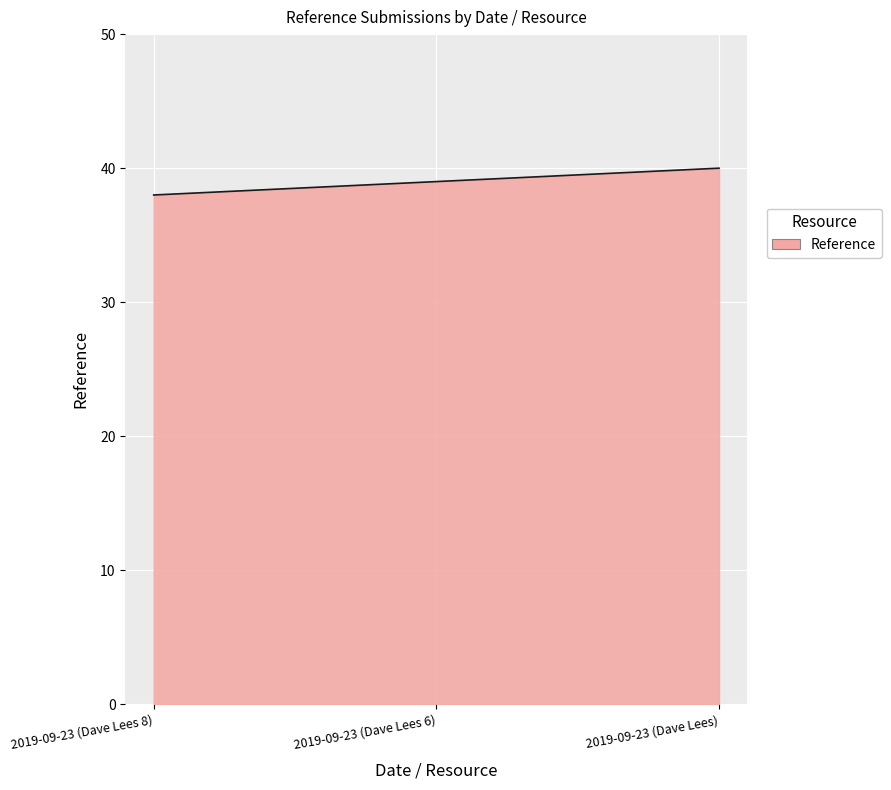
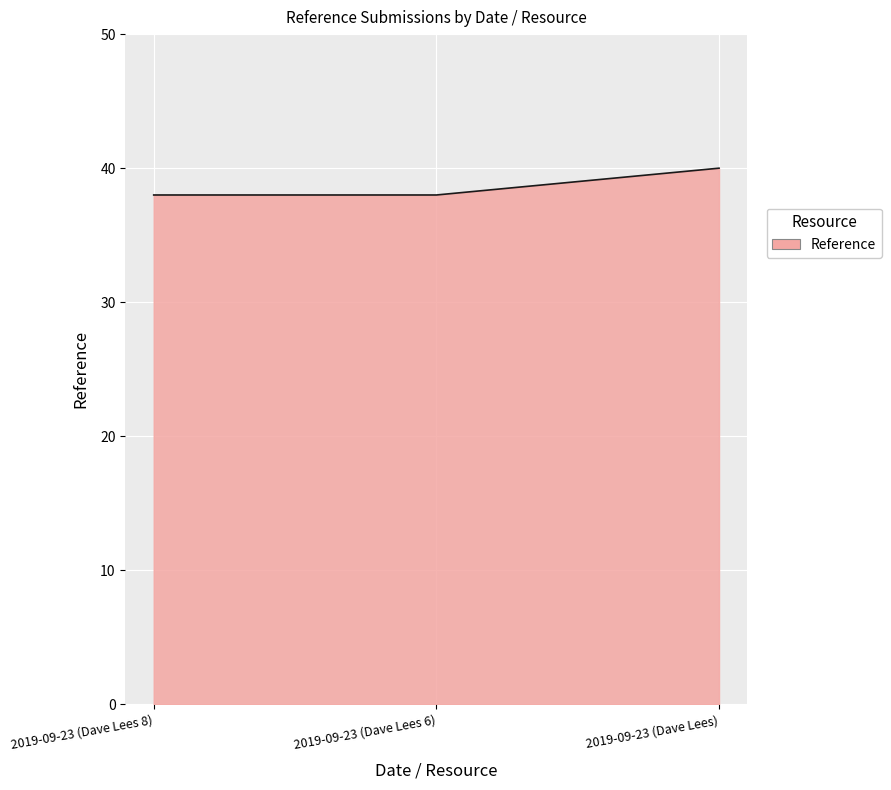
  {
    "2019-09-23 (Dave Lees 8)": 38,
-   "2019-09-23 (Dave Lees 6)": 39,
+   "2019-09-23 (Dave Lees 6)": 38,
    "2019-09-23 (Dave Lees)": 40
  }
